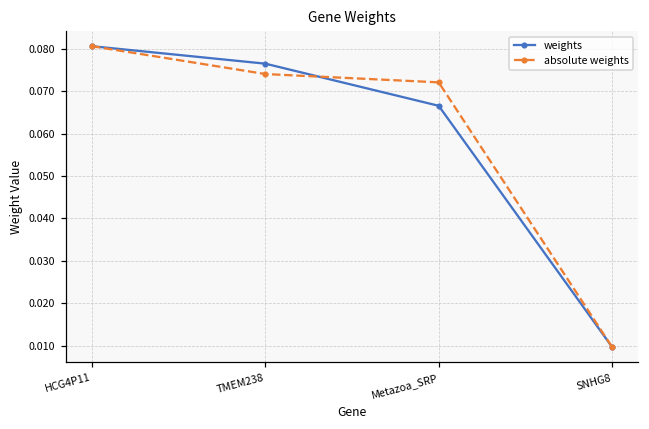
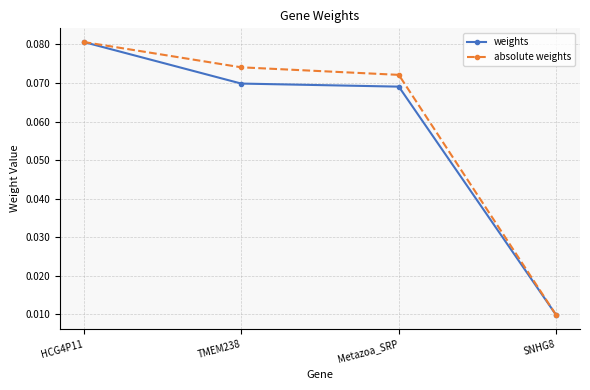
  {
    "weights": {
-     "TMEM238": 0.077,
-     "Metazoa_SRP": 0.067
+     "TMEM238": 0.070,
+     "Metazoa_SRP": 0.069
    },
    "absolute weights": {
      "TMEM238": 0.074,
      "Metazoa_SRP": 0.072
    }
  }
